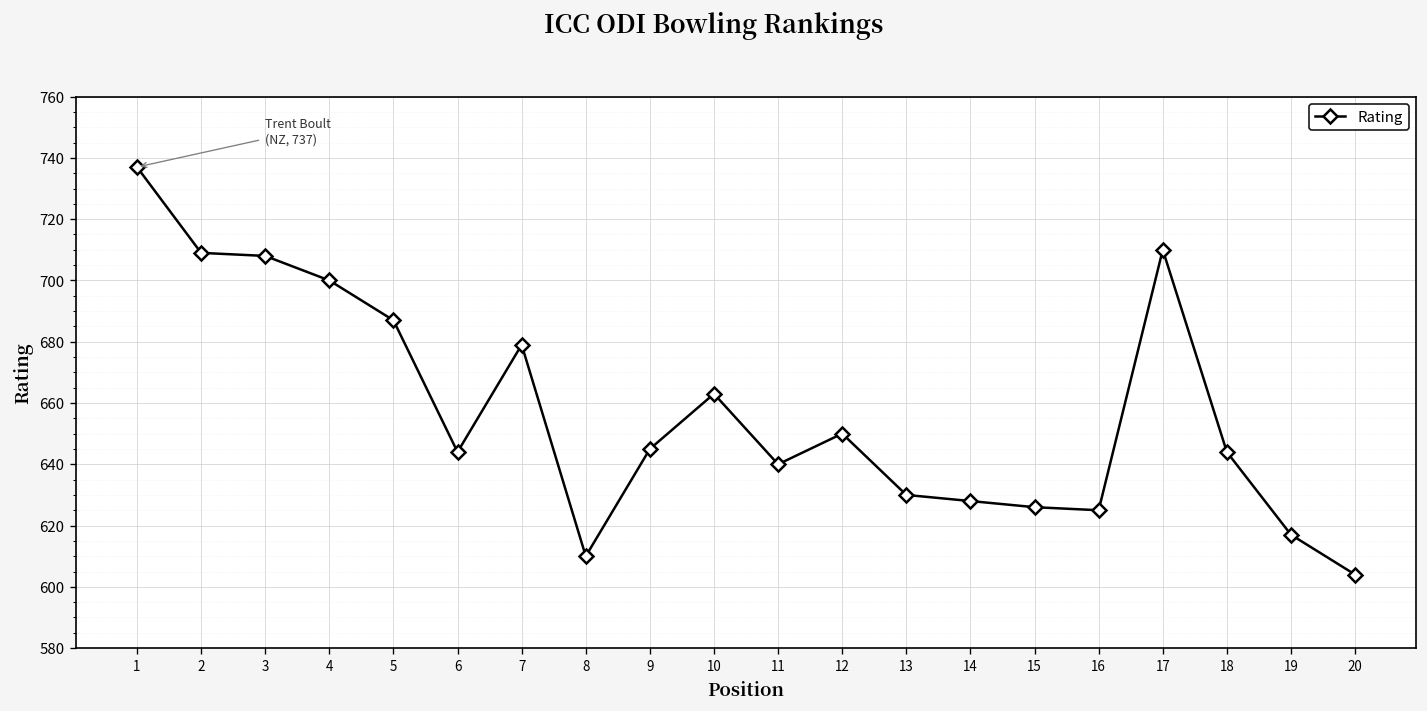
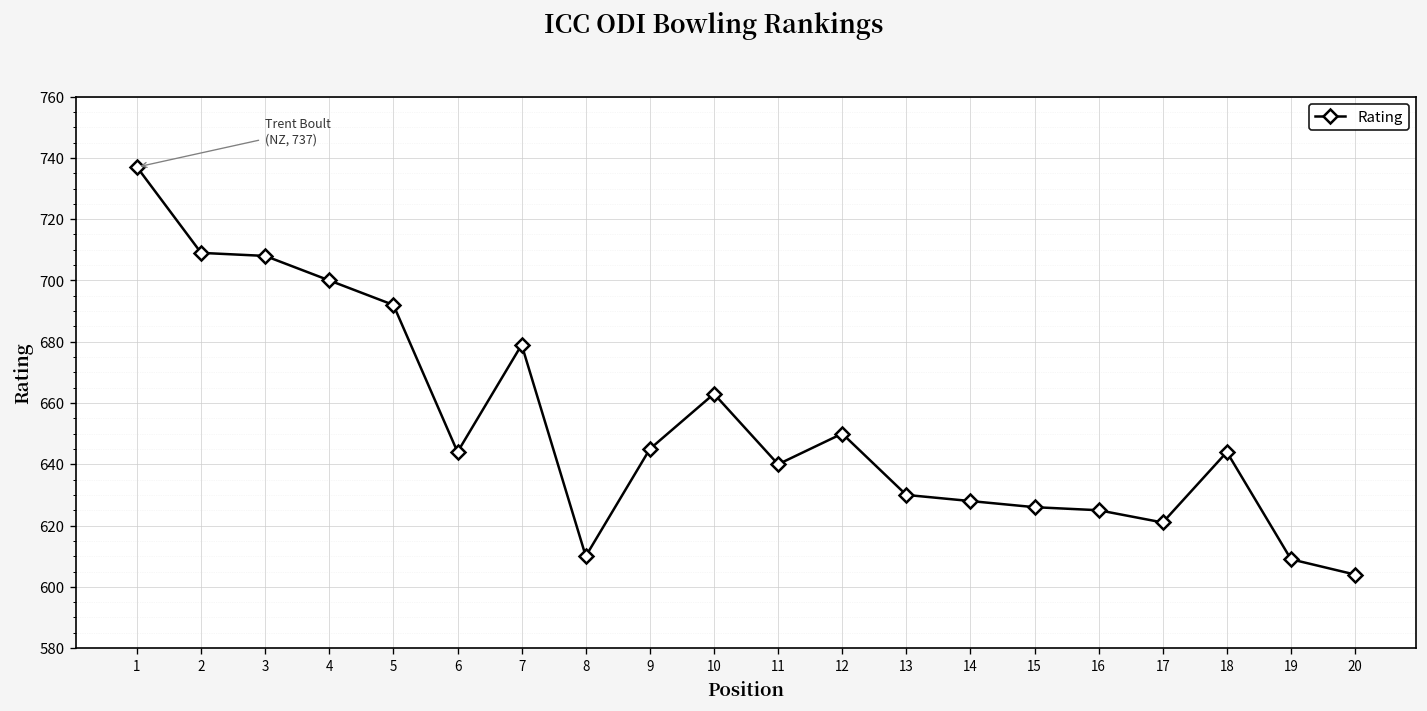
  {
    "2": 709,
    "3": 708,
    "4": 700,
-   "5": 687,
+   "5": 692,
    "6": 644,
    "7": 679,
    "8": 610,
    "9": 645,
    "10": 663,
    "11": 640,
    "12": 650,
    "13": 630,
    "14": 628,
    "15": 626,
    "16": 625,
-   "17": 710,
+   "17": 621,
    "18": 644,
-   "19": 617,
+   "19": 609,
    "20": 604
  }
